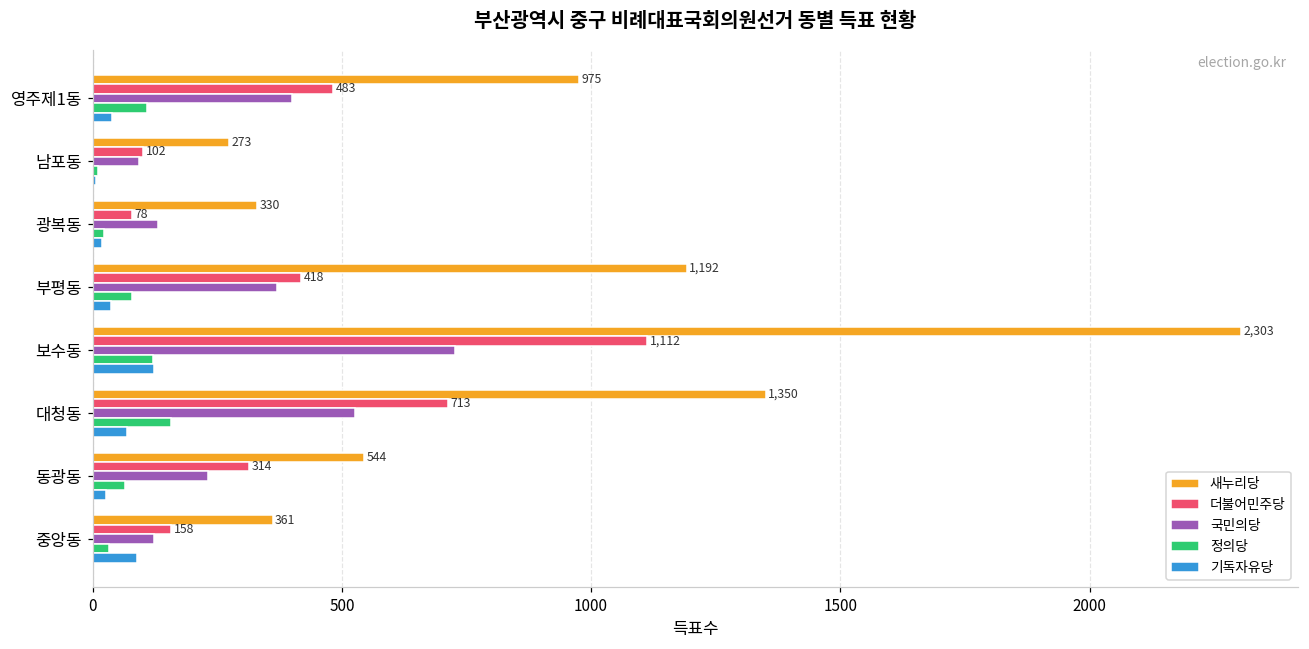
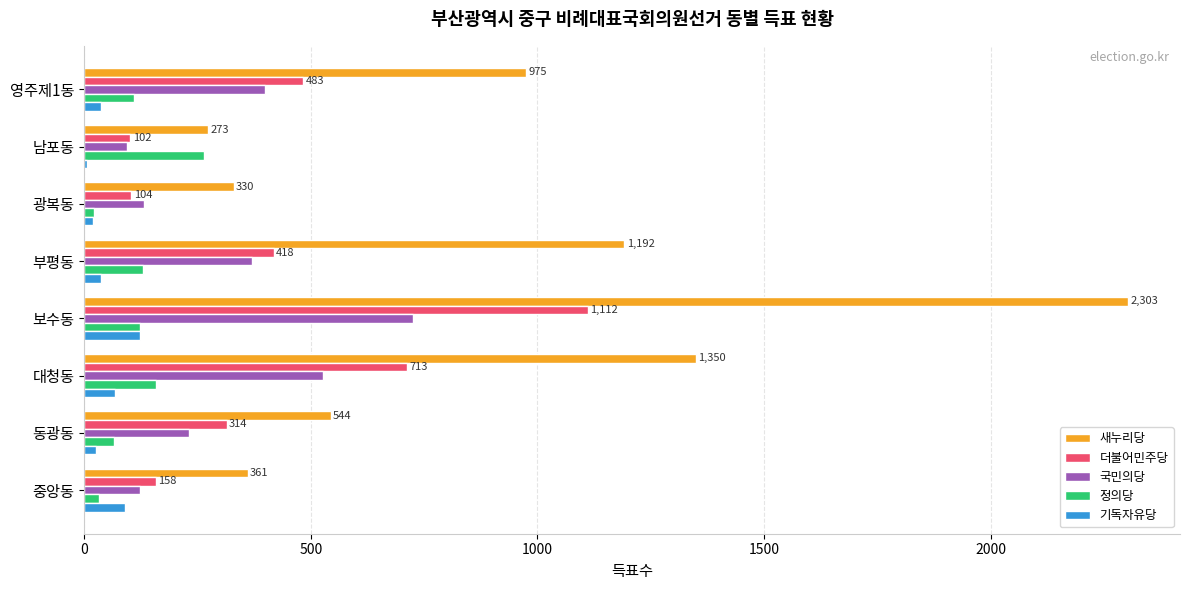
  {
    "새누리당": {
      "영주제1동": "975",
      "남포동": "273",
      "광복동": "330",
      "부평동": "1,192",
      "보수동": "2,303",
      "대청동": "1,350",
      "동광동": "544",
      "중앙동": "361"
    },
    "더불어민주당": {
      "영주제1동": "483",
      "남포동": "102",
-     "광복동": "78",
+     "광복동": "104",
      "부평동": "418",
      "보수동": "1,112",
      "대청동": "713",
      "동광동": "314",
      "중앙동": "158"
    },
    "국민의당": {
      "영주제1동": "400",
      "남포동": "90",
      "광복동": "130",
      "부평동": "370",
      "보수동": "730",
      "대청동": "530",
      "동광동": "230",
      "중앙동": "120"
    },
    "정의당": {
      "영주제1동": "110",
-     "남포동": "10",
+     "남포동": "260",
      "광복동": "20",
-     "부평동": "80",
+     "부평동": "130",
      "보수동": "120",
      "대청동": "160",
      "동광동": "70",
      "중앙동": "30"
    },
    "기독자유당": {
      "영주제1동": "40",
      "남포동": "10",
      "광복동": "20",
      "부평동": "40",
      "보수동": "120",
      "대청동": "70",
      "동광동": "30",
      "중앙동": "90"
    }
  }
